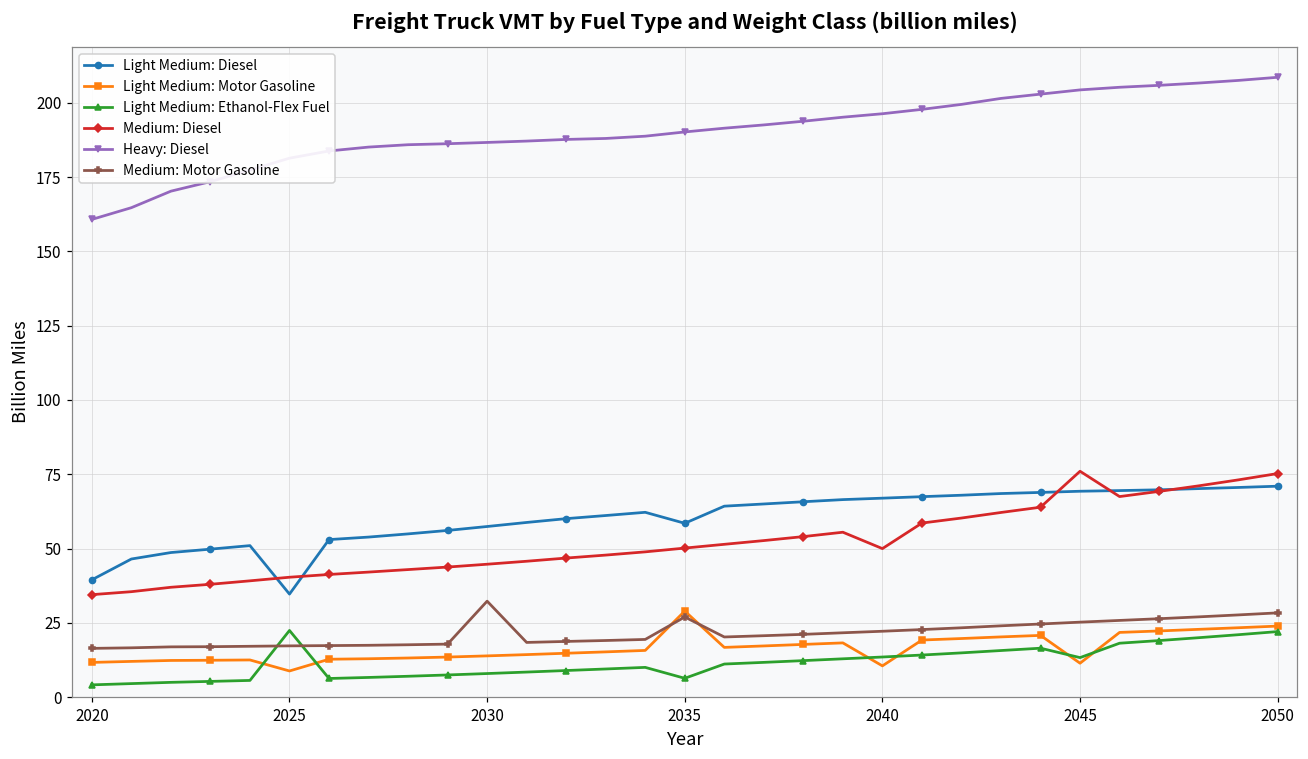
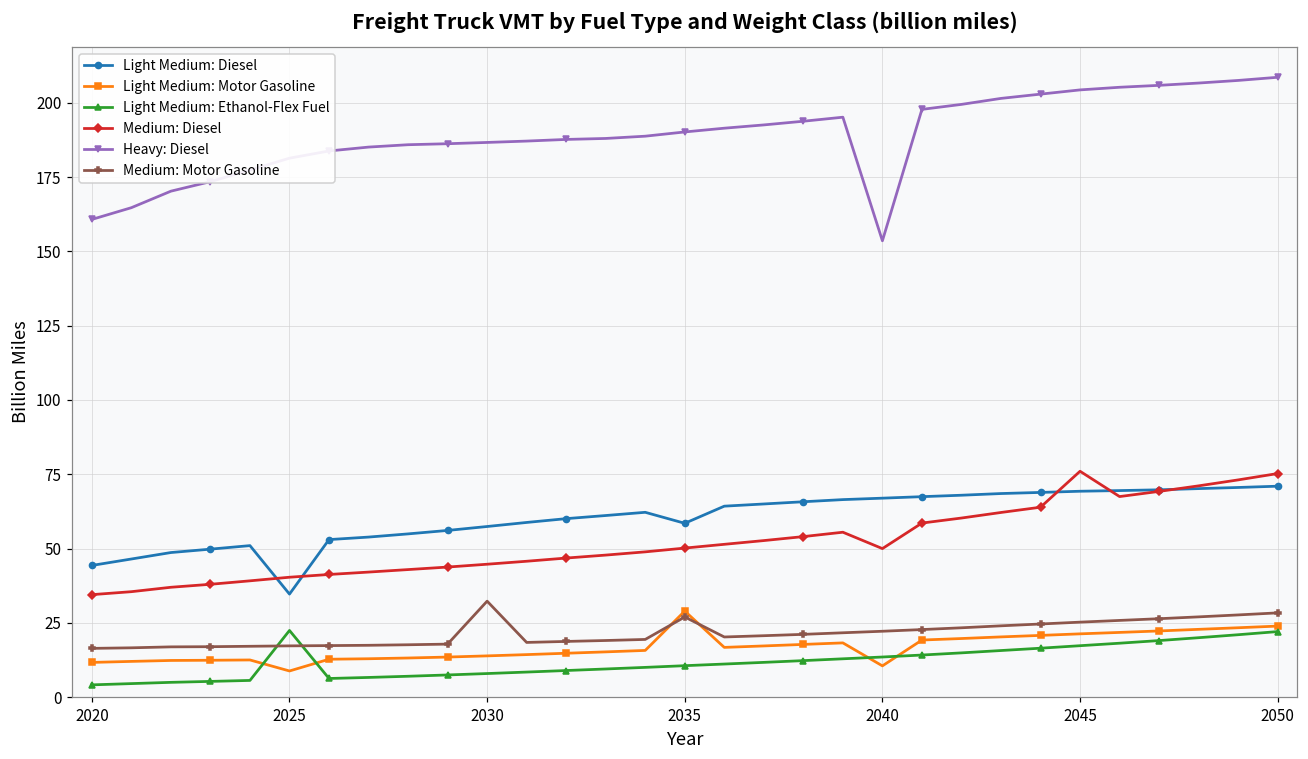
  {
    "Light Medium: Diesel": {
-     "2020": 39,
+     "2020": 44,
      "2025": 35,
      "2030": 57,
      "2035": 58,
      "2040": 67,
      "2045": 69,
      "2050": 71
    },
    "Light Medium: Motor Gasoline": {
      "2020": 12,
      "2025": 9,
      "2030": 14,
      "2035": 29,
      "2040": 11,
-     "2045": 11,
+     "2045": 21,
      "2050": 24
    },
    "Light Medium: Ethanol-Flex Fuel": {
      "2020": 4,
      "2025": 22,
      "2030": 8,
-     "2035": 6,
+     "2035": 11,
      "2040": 13,
-     "2045": 13,
+     "2045": 17,
      "2050": 22
    },
    "Medium: Diesel": {
      "2020": 34,
      "2025": 40,
      "2030": 45,
      "2035": 50,
      "2040": 50,
      "2045": 76,
      "2050": 75
    },
    "Heavy: Diesel": {
      "2020": 161,
      "2030": 187,
      "2035": 190,
-     "2040": 196,
+     "2040": 154,
      "2045": 204,
      "2050": 209
    },
    "Medium: Motor Gasoline": {
      "2020": 16,
      "2025": 17,
      "2030": 32,
      "2035": 27,
      "2040": 22,
      "2045": 25,
      "2050": 28
    }
  }
